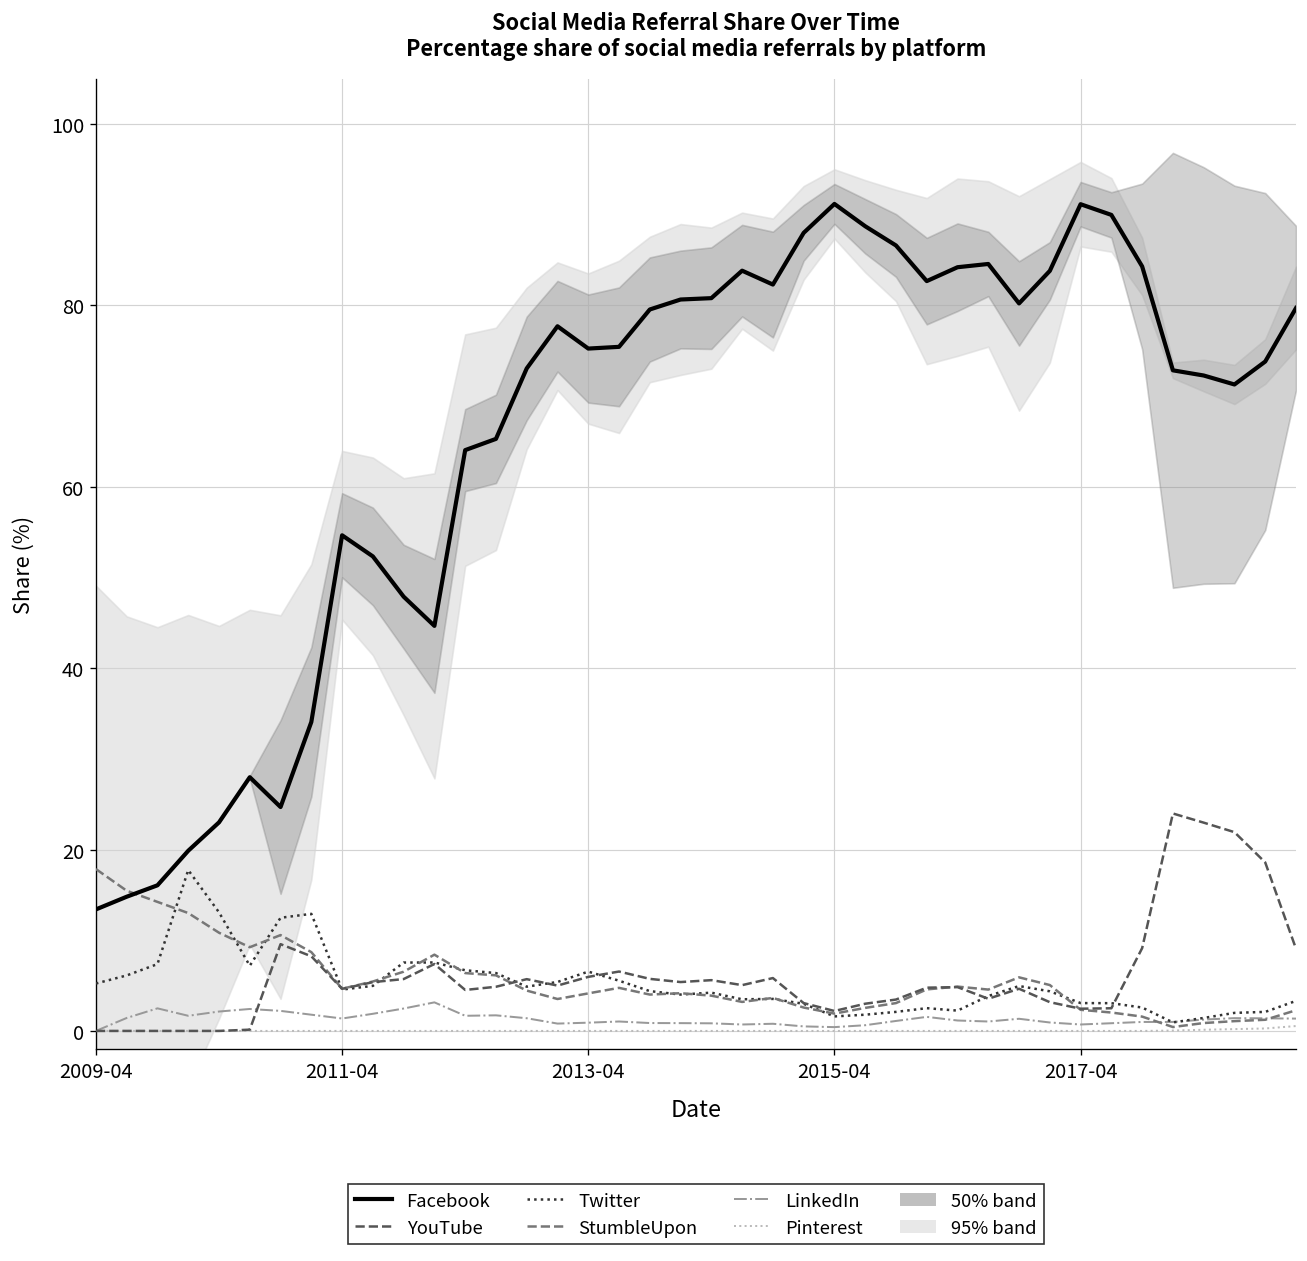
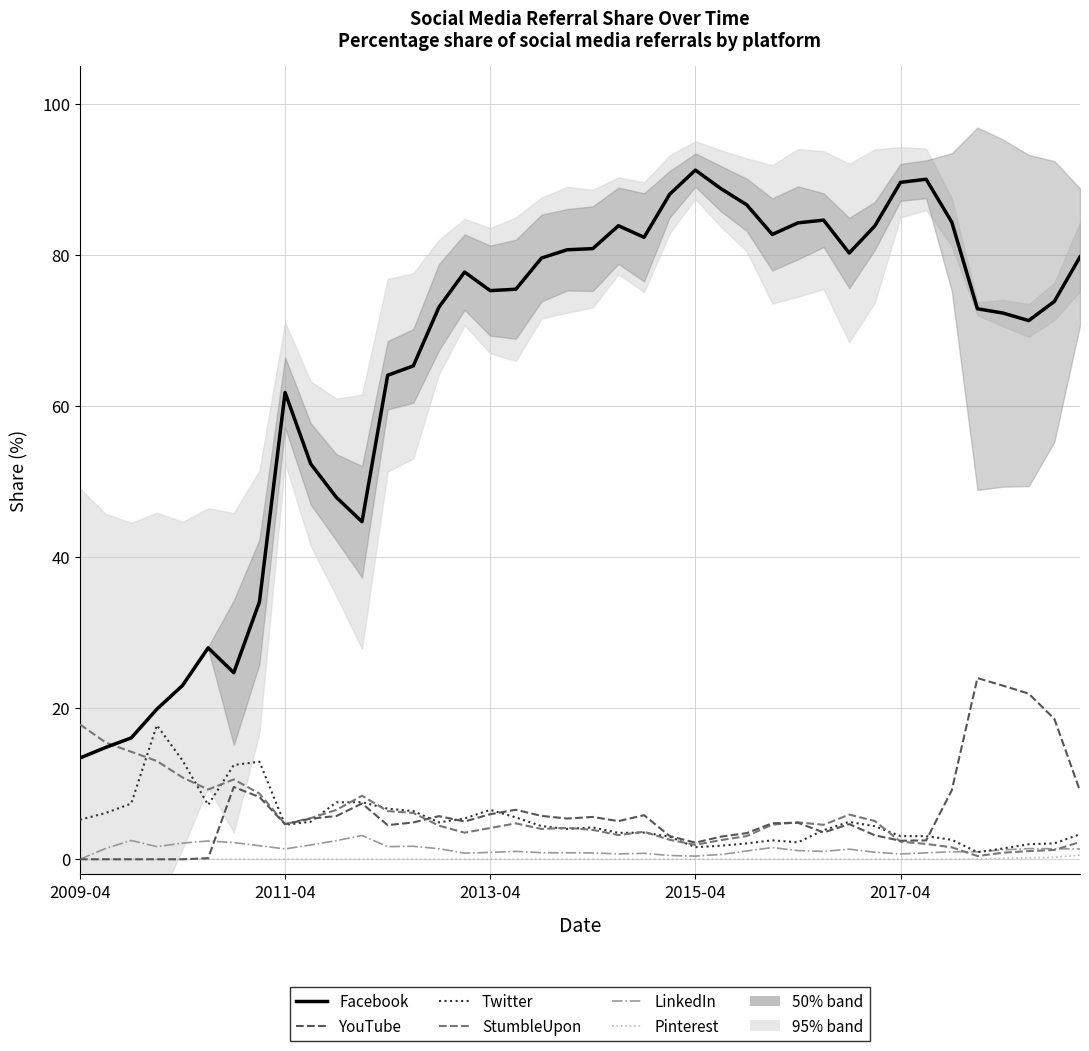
  {
    "Facebook": {
-     "2011-04": 55,
+     "2011-04": 62,
      "2013-04": 75,
      "2015-04": 91,
-     "2017-04": 91
+     "2017-04": 90
    }
  }
